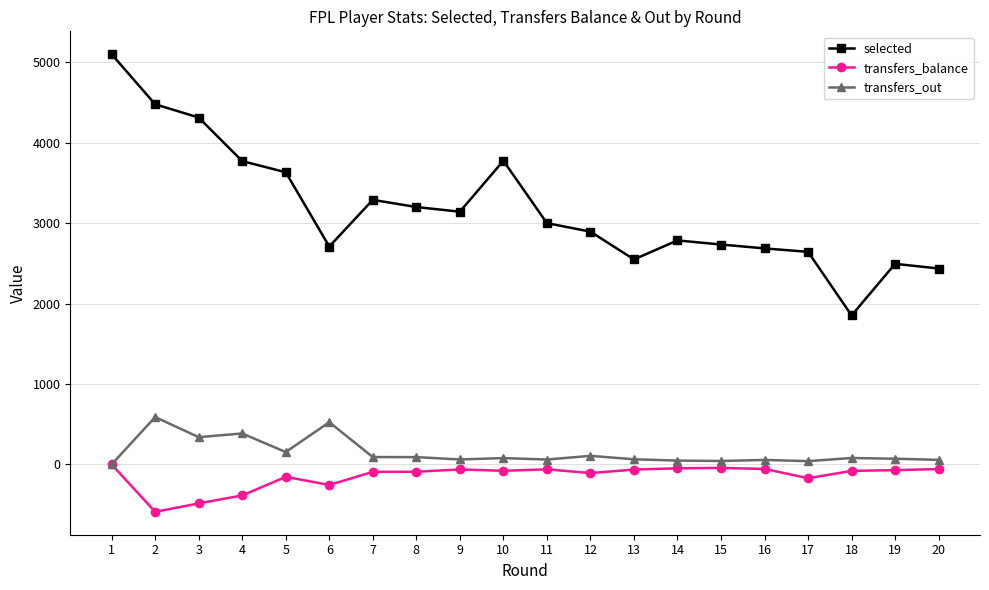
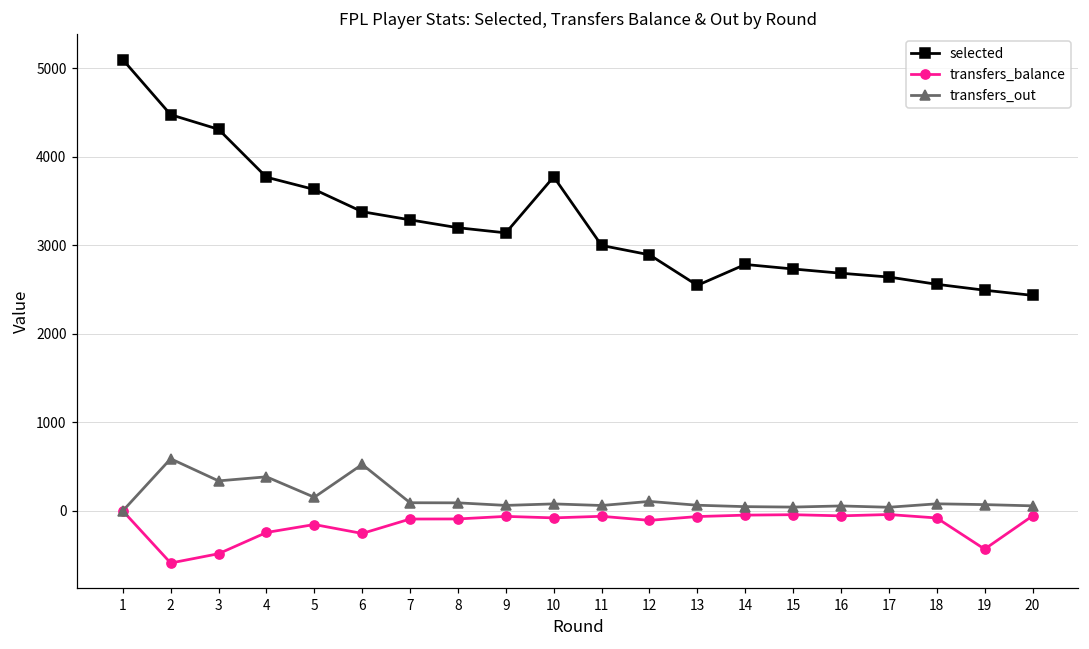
  {
    "selected": {
      "1": 5100,
      "2": 4500,
      "3": 4300,
      "4": 3800,
      "5": 3600,
-     "6": 2700,
+     "6": 3400,
      "7": 3300,
      "8": 3200,
      "9": 3100,
      "10": 3800,
      "11": 3000,
      "12": 2900,
      "13": 2500,
      "14": 2800,
      "15": 2700,
      "16": 2700,
      "17": 2600,
-     "18": 1900,
+     "18": 2600,
      "19": 2500,
      "20": 2400
    },
    "transfers_balance": {
      "2": -600,
      "3": -500,
-     "4": -400,
+     "4": -200,
      "5": -200,
      "6": -300,
      "7": -100,
      "8": -100,
      "9": -100,
      "10": -100,
      "11": -100,
      "12": -100,
      "13": -100,
      "14": 0,
      "15": 0,
      "16": -100,
-     "17": -200,
+     "17": 0,
      "18": -100,
-     "19": -100,
+     "19": -400,
      "20": -100
    },
    "transfers_out": {
      "2": 600,
      "3": 300,
      "4": 400,
      "5": 200,
      "6": 500,
      "7": 100,
      "8": 100,
      "9": 100,
      "10": 100,
      "11": 100,
      "12": 100,
      "13": 100,
      "14": 0,
      "15": 0,
      "16": 100,
      "17": 0,
      "18": 100,
      "19": 100,
      "20": 100
    }
  }
